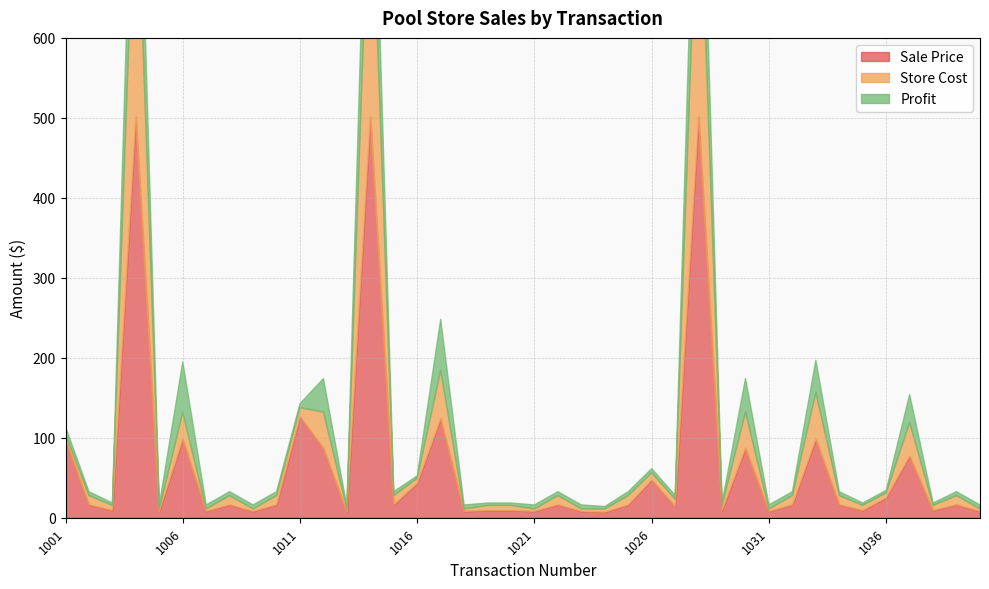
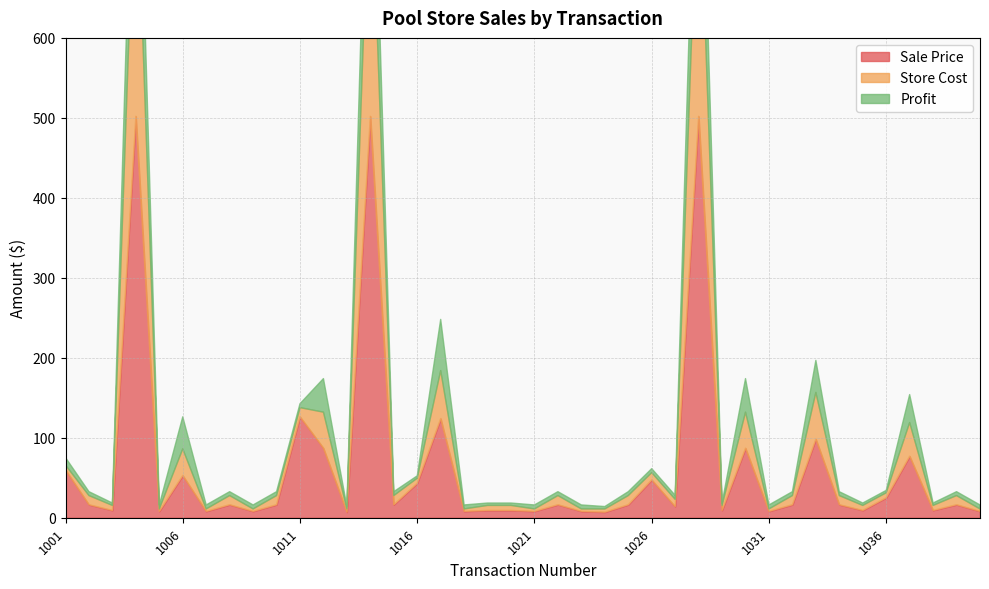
  {
    "Sale Price": {
-     "1001": 100,
-     "1006": 100,
+     "1001": 60,
+     "1006": 50,
      "1011": 130,
      "1016": 40,
      "1026": 50,
      "1036": 30
    },
    "Store Cost": {
      "1001": 10,
      "1006": 30,
      "1011": 10,
      "1026": 10
    },
    "Profit": {
      "1001": 10,
-     "1006": 60,
+     "1006": 40,
      "1011": 0,
      "1021": 10,
      "1026": 10,
      "1031": 10
    }
  }
